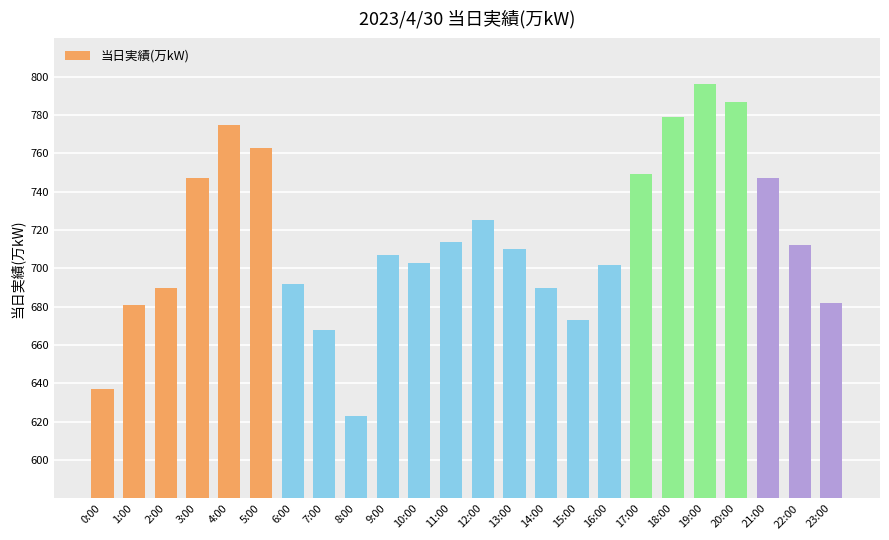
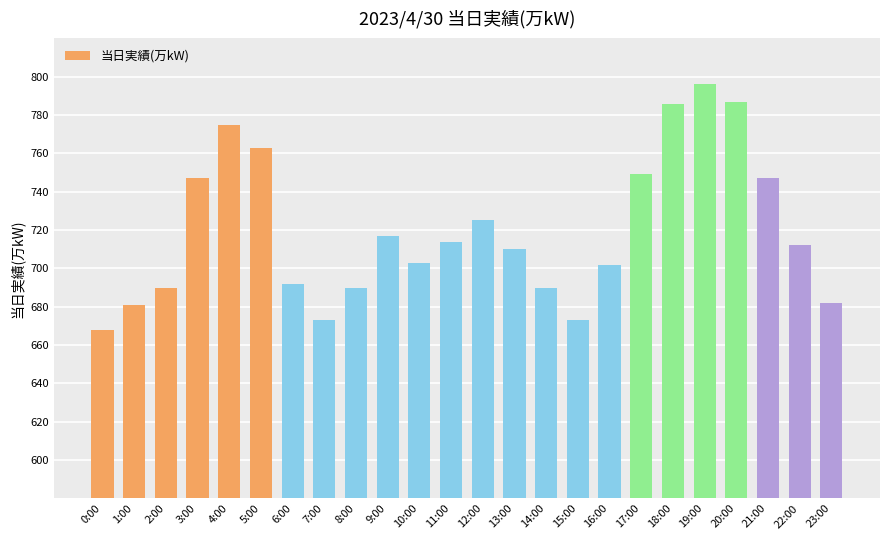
  {
-   "0:00": 637,
+   "0:00": 668,
    "1:00": 681,
    "2:00": 690,
    "3:00": 747,
    "4:00": 775,
    "5:00": 763,
    "6:00": 692,
-   "7:00": 668,
-   "8:00": 623,
-   "9:00": 707,
+   "7:00": 673,
+   "8:00": 690,
+   "9:00": 717,
    "10:00": 703,
    "11:00": 714,
    "12:00": 725,
    "13:00": 710,
    "14:00": 690,
    "15:00": 673,
    "16:00": 702,
    "17:00": 749,
-   "18:00": 779,
+   "18:00": 786,
    "19:00": 796,
    "20:00": 787,
    "21:00": 747,
    "22:00": 712,
    "23:00": 682
  }
